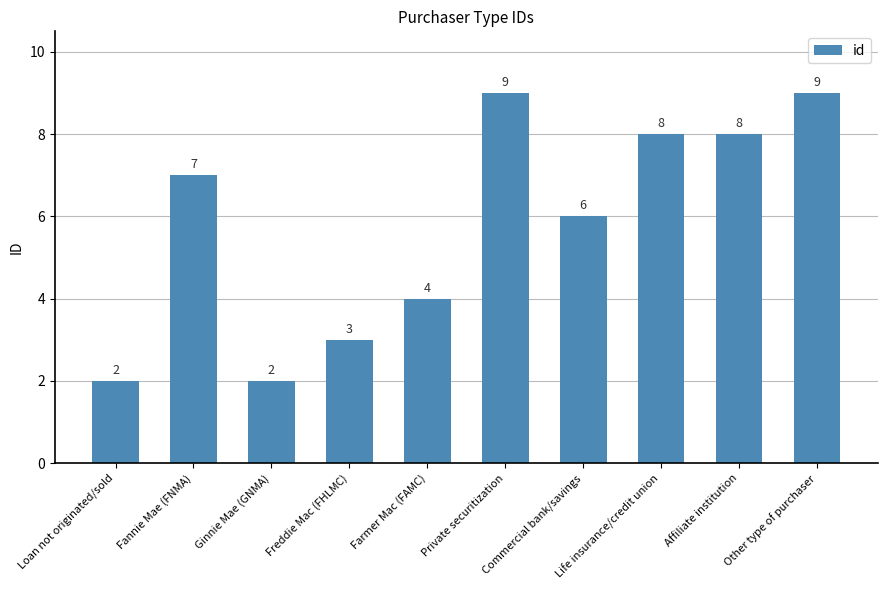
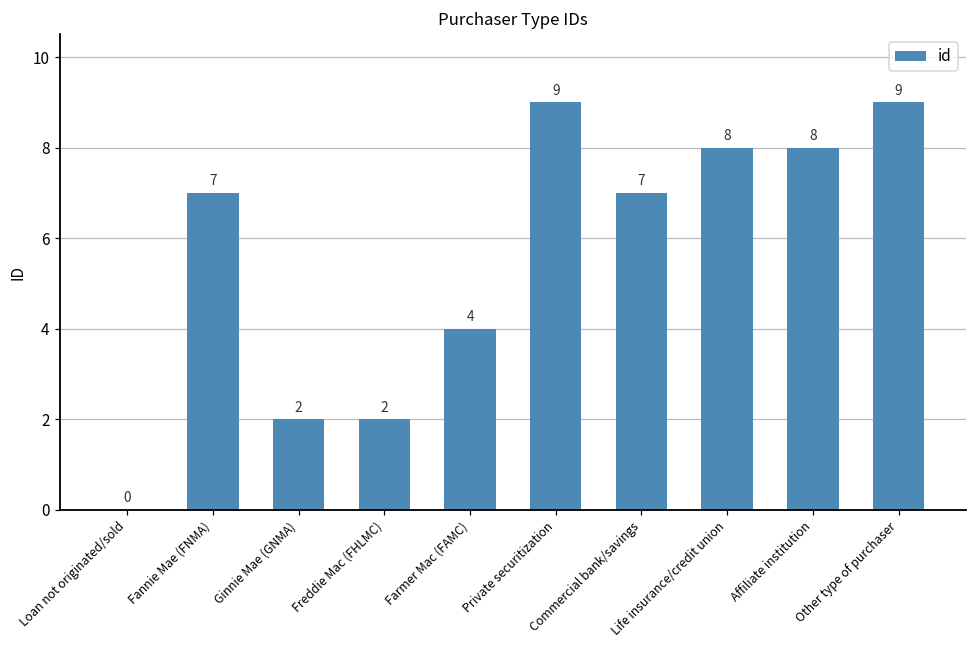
  {
-   "Loan not originated/sold": 2,
+   "Loan not originated/sold": 0,
    "Fannie Mae (FNMA)": 7,
    "Ginnie Mae (GNMA)": 2,
-   "Freddie Mac (FHLMC)": 3,
+   "Freddie Mac (FHLMC)": 2,
    "Farmer Mac (FAMC)": 4,
    "Private securitization": 9,
-   "Commercial bank/savings": 6,
+   "Commercial bank/savings": 7,
    "Life insurance/credit union": 8,
    "Affiliate institution": 8,
    "Other type of purchaser": 9
  }
